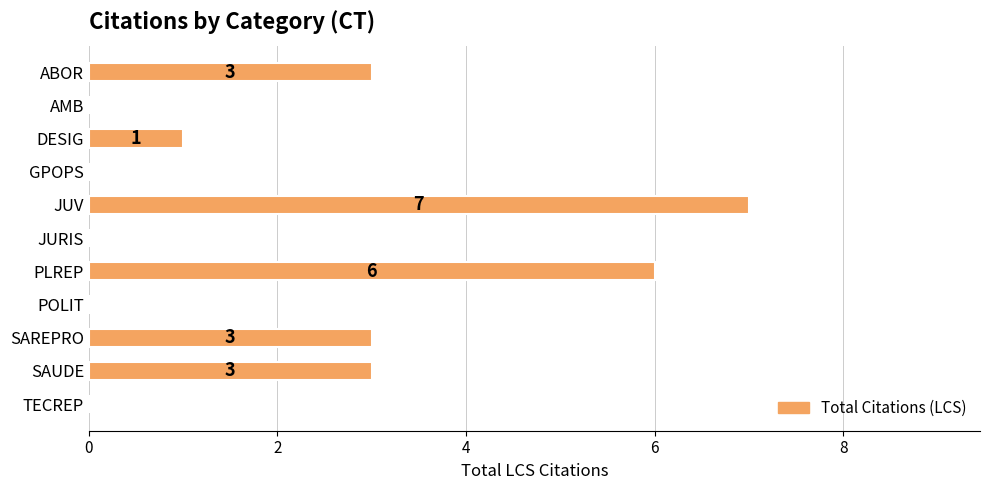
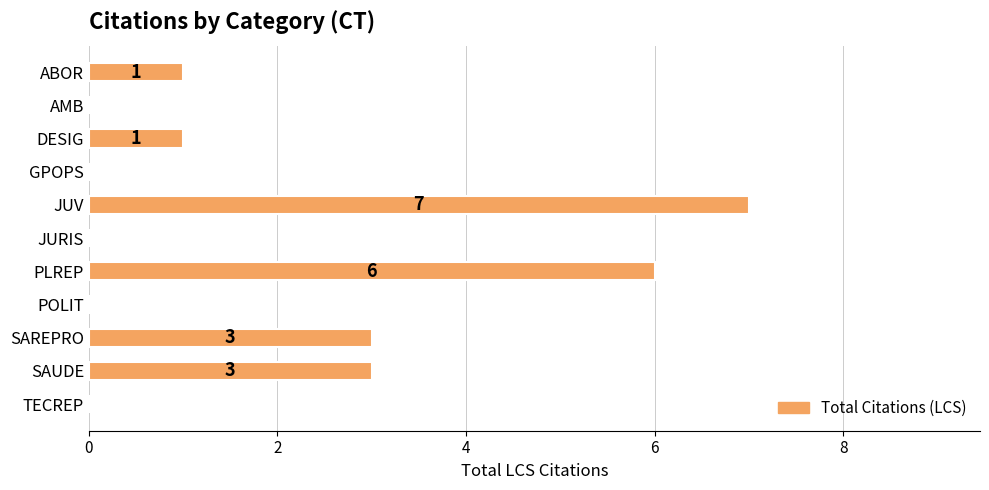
  {
-   "ABOR": 3,
+   "ABOR": 1,
    "DESIG": 1,
    "JUV": 7,
    "PLREP": 6,
    "SAREPRO": 3,
    "SAUDE": 3
  }
